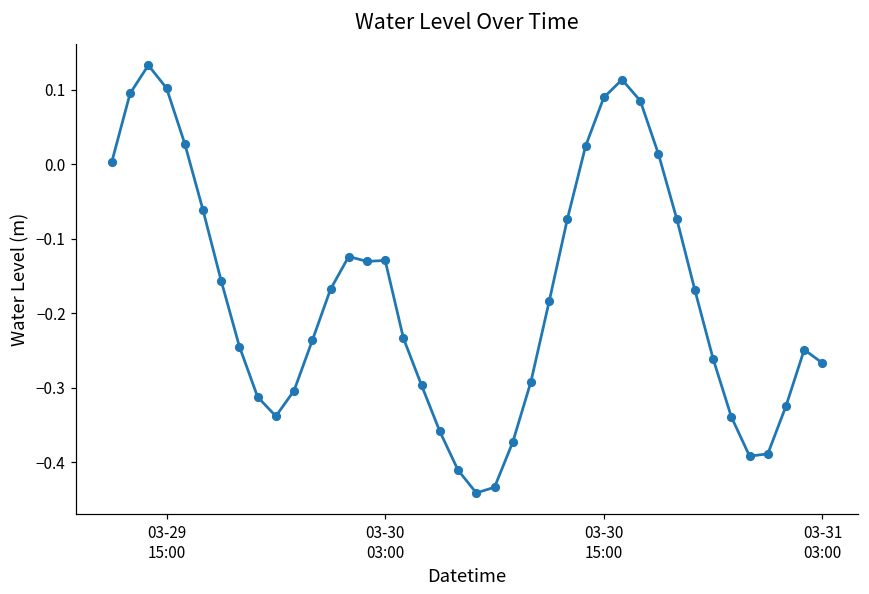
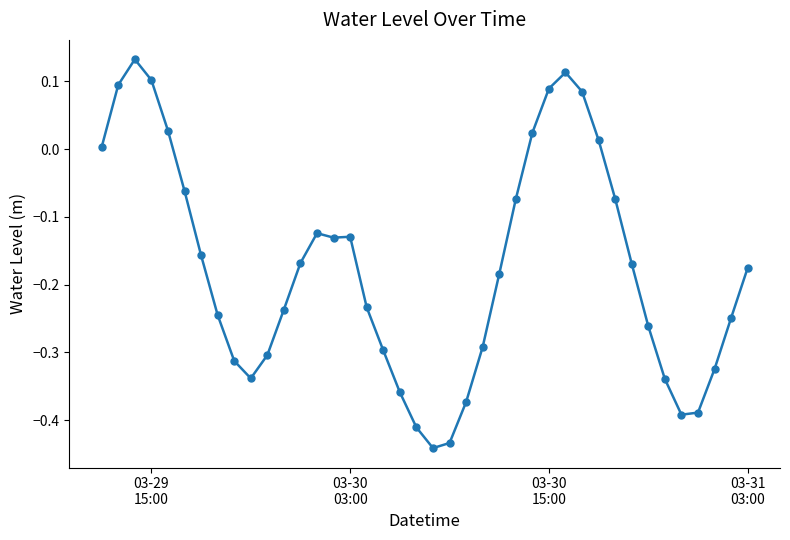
  {
    "03-29 15:00": 0.10,
    "03-30 03:00": -0.13,
    "03-30 15:00": 0.09,
-   "03-31 03:00": -0.27
+   "03-31 03:00": -0.18
  }
